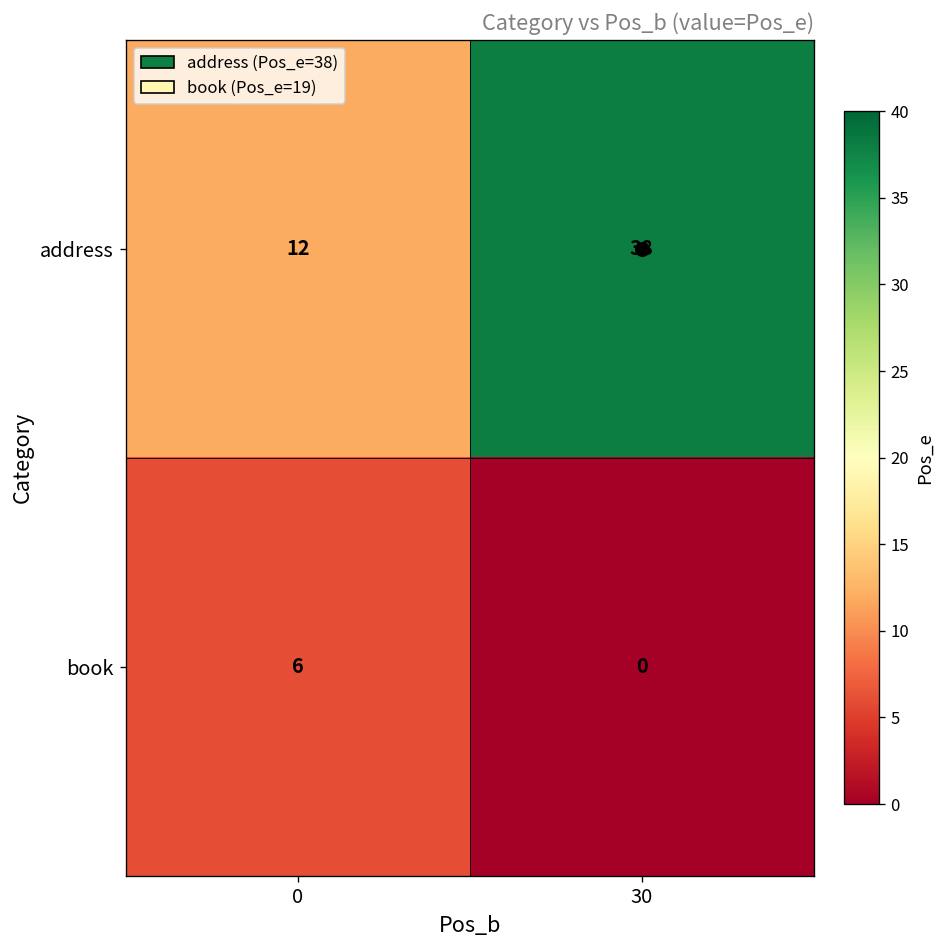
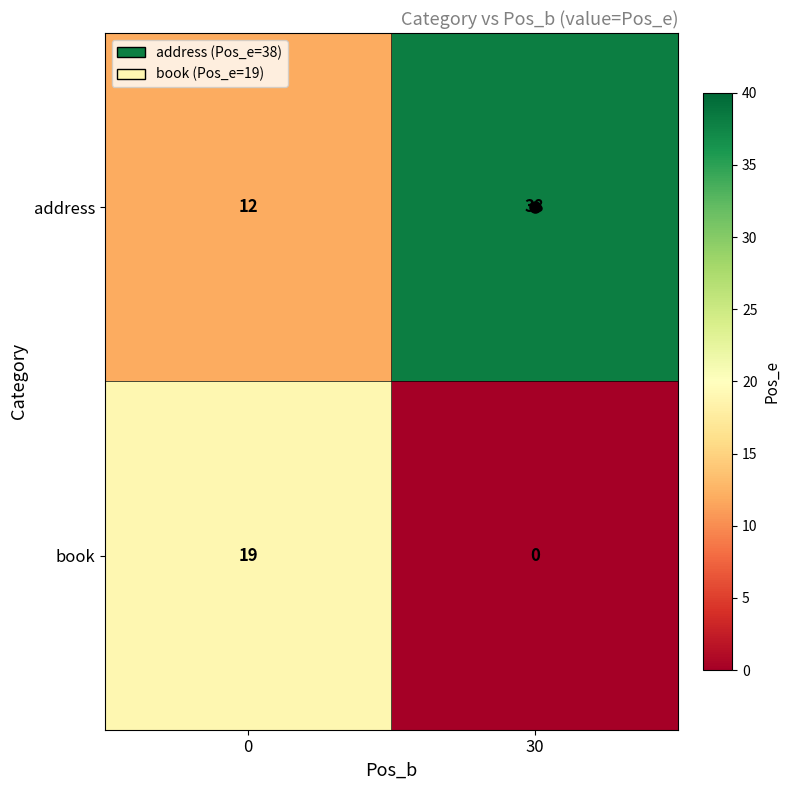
  {
    "address": {
      "0": 12
    },
    "book": {
-     "0": 6,
+     "0": 19,
      "30": 0
    }
  }
